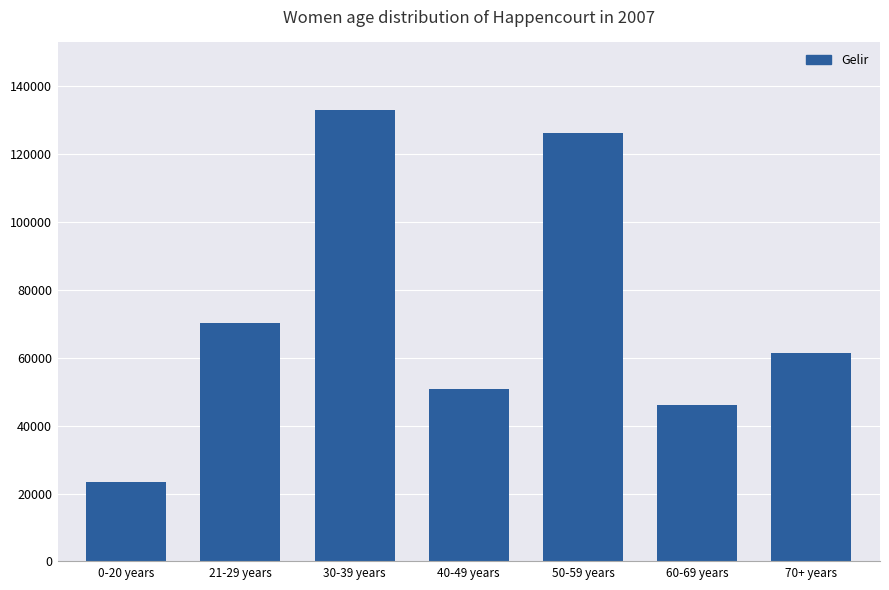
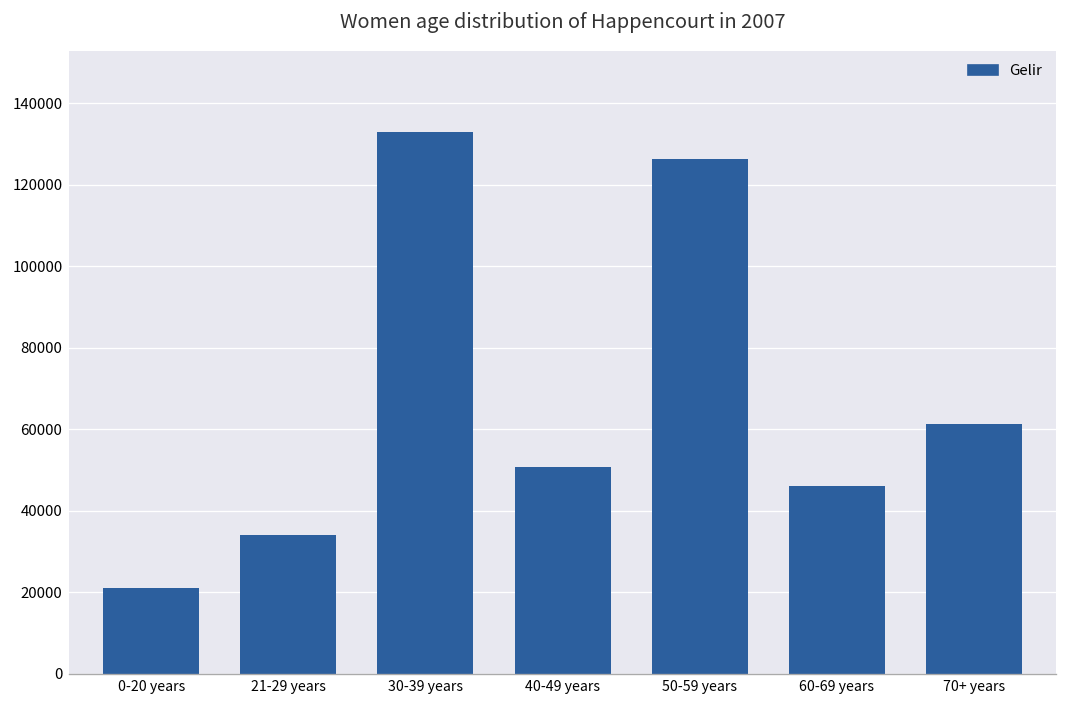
  {
-   "0-20 years": 23000,
-   "21-29 years": 70000,
+   "0-20 years": 21000,
+   "21-29 years": 34000,
    "30-39 years": 133000,
    "40-49 years": 51000,
    "50-59 years": 126000,
    "60-69 years": 46000,
    "70+ years": 61000
  }
